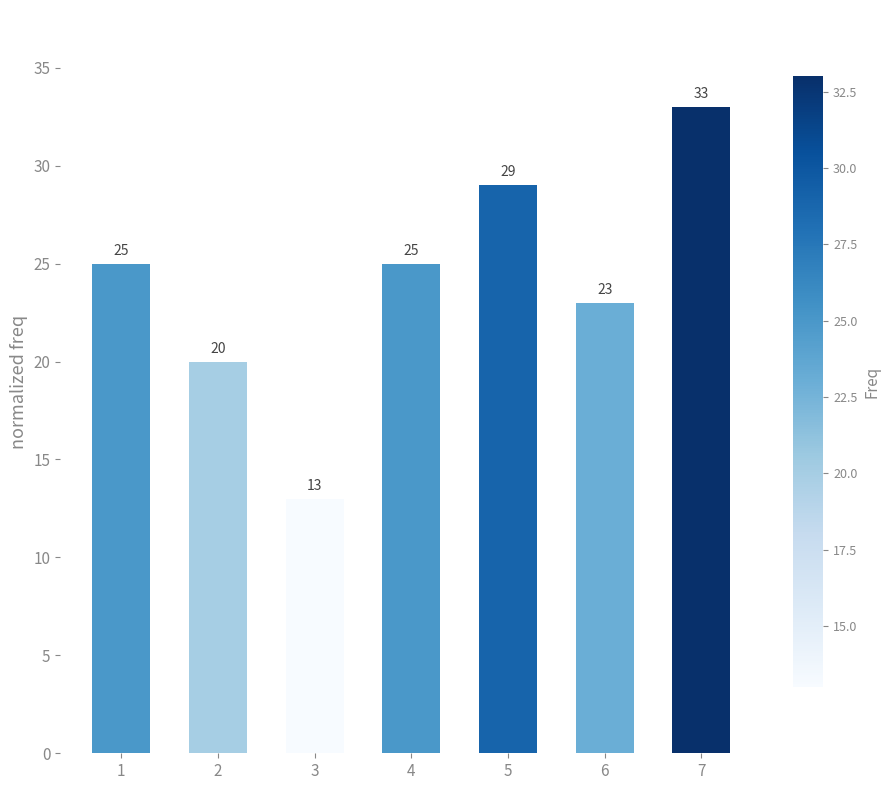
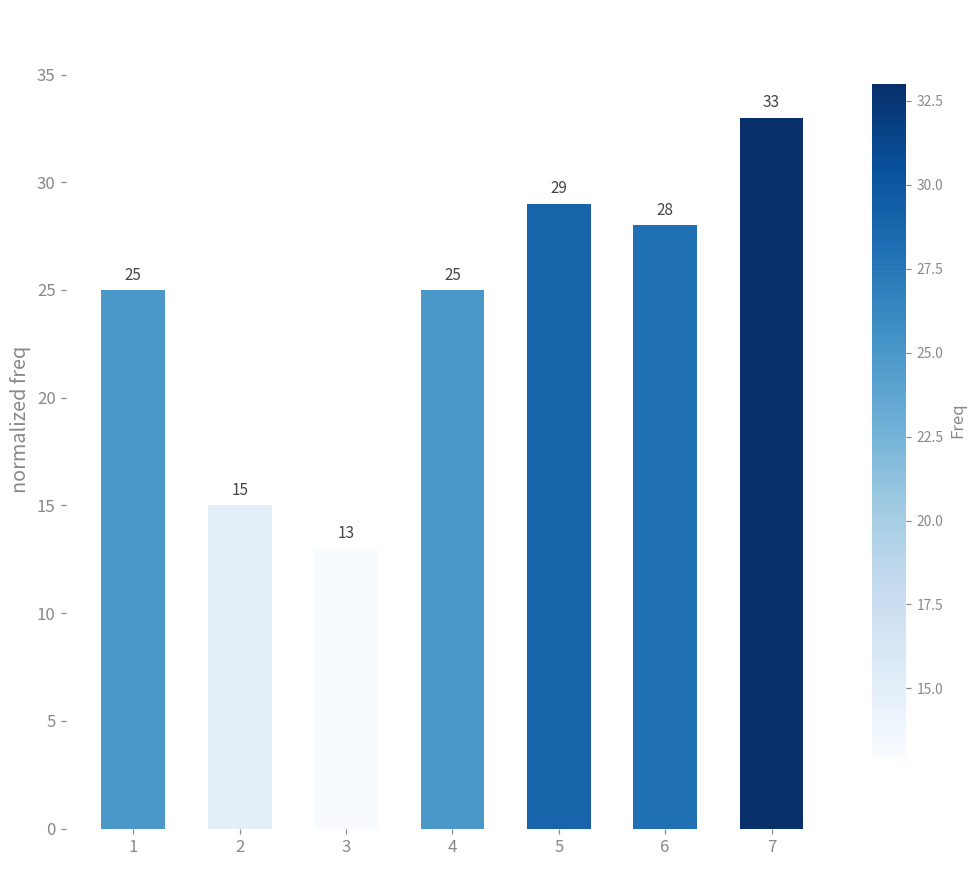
  {
    "1": 25,
-   "2": 20,
+   "2": 15,
    "3": 13,
    "4": 25,
    "5": 29,
-   "6": 23,
+   "6": 28,
    "7": 33
  }
